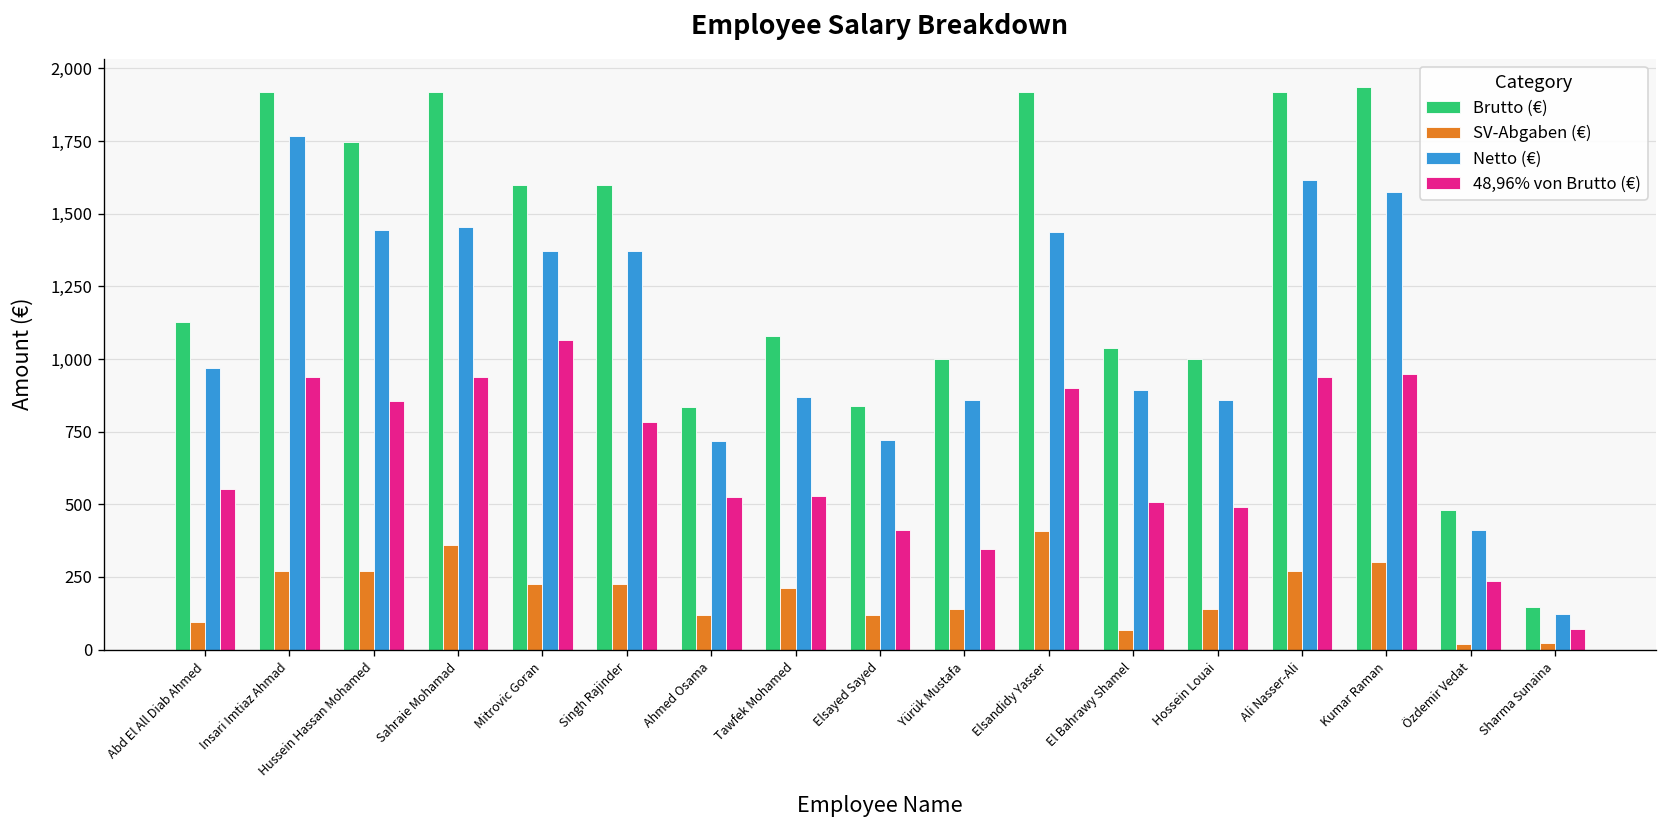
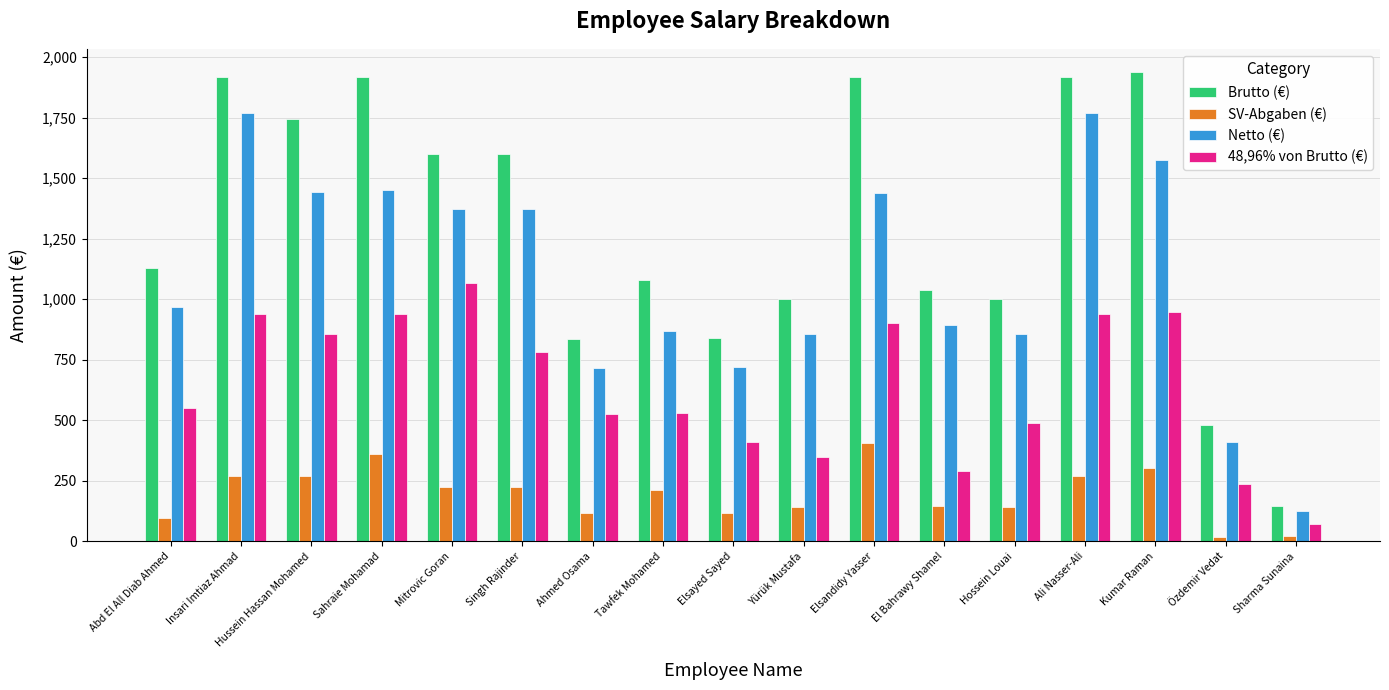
  {
    "Brutto (€)": {
      "Abd El All Diab Ahmed": "1,130",
      "Insari Imtiaz Ahmad": "1,920",
      "Hussein Hassan Mohamed": "1,750",
      "Sahraie Mohamad": "1,920",
      "Mitrovic Goran": "1,600",
      "Singh Rajinder": "1,600",
      "Ahmed Osama": "840",
      "Tawfek Mohamed": "1,080",
      "Elsayed Sayed": "840",
      "Yürük Mustafa": "1,000",
      "Elsandidy Yasser": "1,920",
      "El Bahrawy Shamel": "1,040",
      "Hossein Louai": "1,000",
      "Ali Nasser-Ali": "1,920",
      "Kumar Raman": "1,940",
      "Özdemir Vedat": "480",
      "Sharma Sunaina": "150"
    },
    "SV-Abgaben (€)": {
      "Abd El All Diab Ahmed": "100",
      "Insari Imtiaz Ahmad": "270",
      "Hussein Hassan Mohamed": "270",
      "Sahraie Mohamad": "360",
      "Mitrovic Goran": "230",
      "Singh Rajinder": "230",
      "Ahmed Osama": "120",
      "Tawfek Mohamed": "210",
      "Elsayed Sayed": "120",
      "Yürük Mustafa": "140",
      "Elsandidy Yasser": "410",
-     "El Bahrawy Shamel": "70",
+     "El Bahrawy Shamel": "150",
      "Hossein Louai": "140",
      "Ali Nasser-Ali": "270",
      "Kumar Raman": "300",
      "Özdemir Vedat": "20",
      "Sharma Sunaina": "20"
    },
    "Netto (€)": {
      "Abd El All Diab Ahmed": "970",
      "Insari Imtiaz Ahmad": "1,770",
      "Hussein Hassan Mohamed": "1,440",
      "Sahraie Mohamad": "1,450",
      "Mitrovic Goran": "1,370",
      "Singh Rajinder": "1,370",
      "Ahmed Osama": "720",
      "Tawfek Mohamed": "870",
      "Elsayed Sayed": "720",
      "Yürük Mustafa": "860",
      "Elsandidy Yasser": "1,440",
      "El Bahrawy Shamel": "890",
      "Hossein Louai": "860",
-     "Ali Nasser-Ali": "1,620",
+     "Ali Nasser-Ali": "1,770",
      "Kumar Raman": "1,570",
      "Özdemir Vedat": "410",
      "Sharma Sunaina": "120"
    },
    "48,96% von Brutto (€)": {
      "Abd El All Diab Ahmed": "550",
      "Insari Imtiaz Ahmad": "940",
      "Hussein Hassan Mohamed": "850",
      "Sahraie Mohamad": "940",
      "Mitrovic Goran": "1,070",
      "Singh Rajinder": "780",
      "Ahmed Osama": "520",
      "Tawfek Mohamed": "530",
      "Elsayed Sayed": "410",
      "Yürük Mustafa": "350",
      "Elsandidy Yasser": "900",
-     "El Bahrawy Shamel": "510",
+     "El Bahrawy Shamel": "290",
      "Hossein Louai": "490",
      "Ali Nasser-Ali": "940",
      "Kumar Raman": "950",
      "Özdemir Vedat": "230",
      "Sharma Sunaina": "70"
    }
  }
